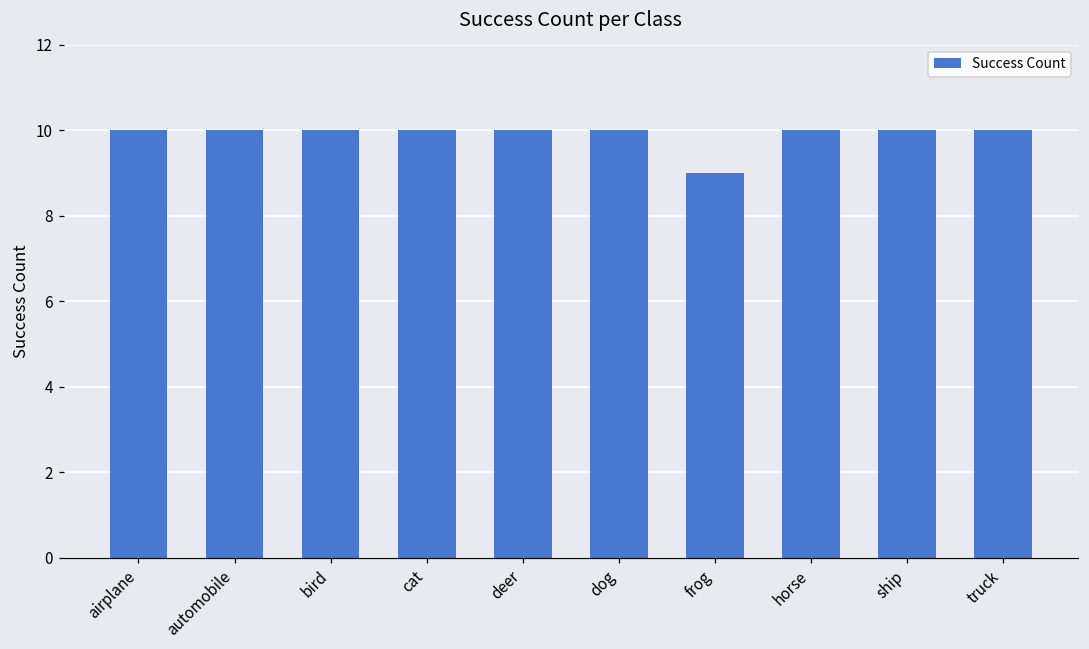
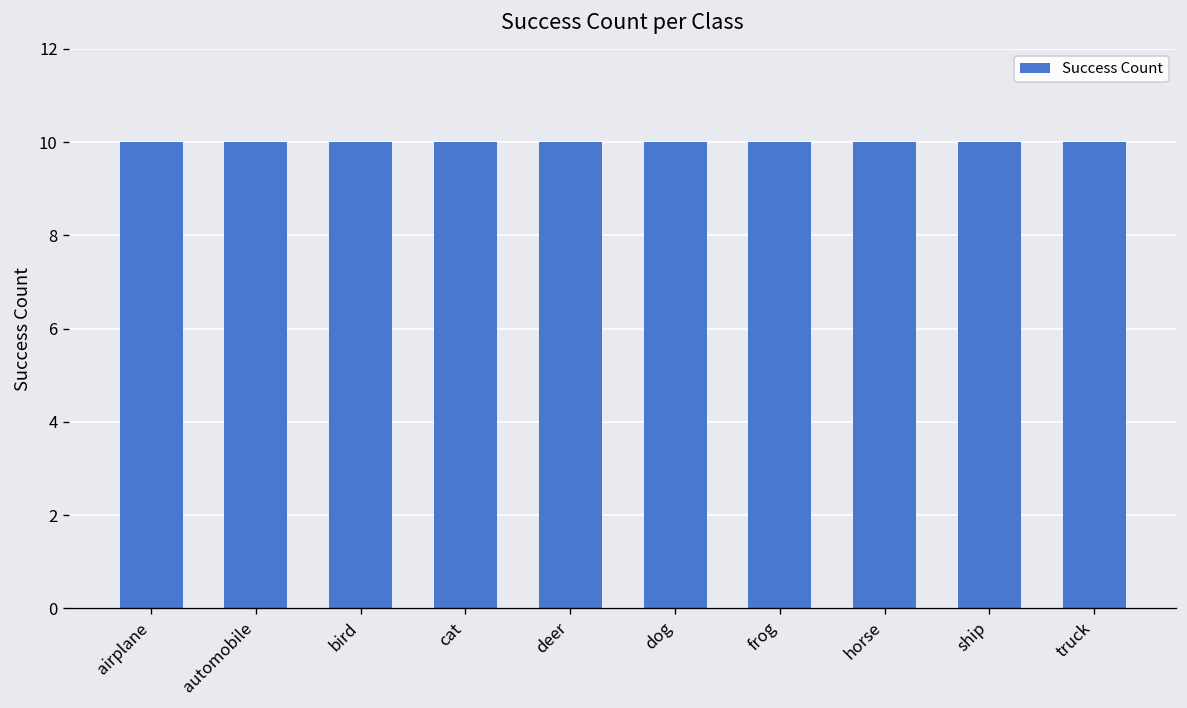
  {
    "airplane": 10,
    "automobile": 10,
    "bird": 10,
    "cat": 10,
    "deer": 10,
    "dog": 10,
-   "frog": 9,
+   "frog": 10,
    "horse": 10,
    "ship": 10,
    "truck": 10
  }
